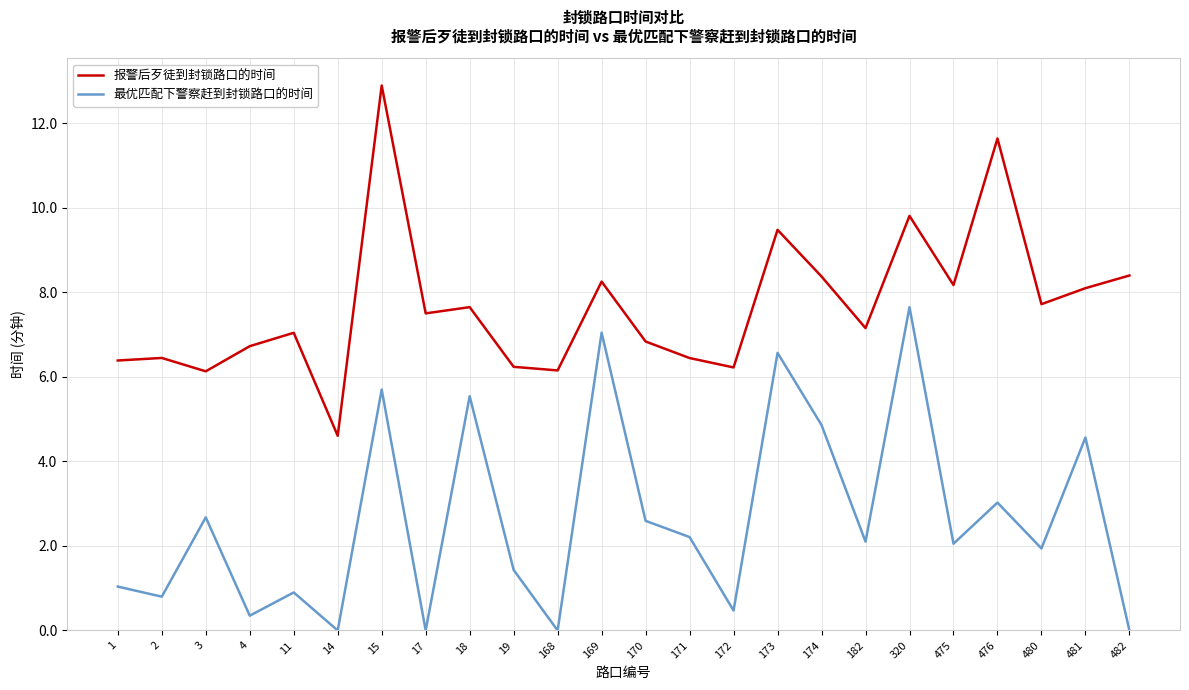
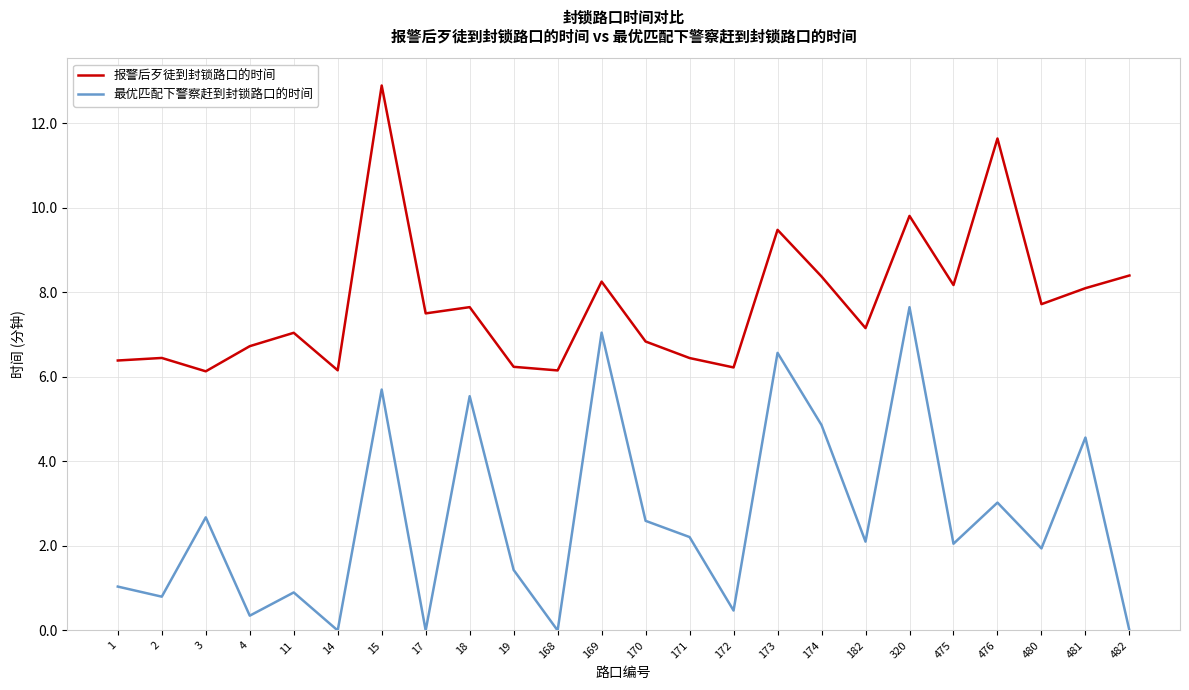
  {
    "报警后歹徒到封锁路口的时间": {
      "1": 6.4,
      "2": 6.4,
      "3": 6.1,
      "4": 6.7,
      "11": 7.0,
-     "14": 4.6,
+     "14": 6.2,
      "15": 12.9,
      "17": 7.5,
      "18": 7.7,
      "19": 6.2,
      "168": 6.2,
      "169": 8.3,
      "170": 6.8,
      "171": 6.4,
      "172": 6.2,
      "173": 9.5,
      "174": 8.4,
      "182": 7.2,
      "320": 9.8,
      "475": 8.2,
      "476": 11.6,
      "480": 7.7,
      "481": 8.1,
      "482": 8.4
    },
    "最优匹配下警察赶到封锁路口的时间": {
      "1": 1.0,
      "2": 0.8,
      "3": 2.7,
      "4": 0.4,
      "11": 0.9,
      "14": 0.0,
      "15": 5.7,
      "17": 0.0,
      "18": 5.5,
      "19": 1.4,
      "168": 0.0,
      "169": 7.0,
      "170": 2.6,
      "171": 2.2,
      "172": 0.5,
      "173": 6.6,
      "174": 4.9,
      "182": 2.1,
      "320": 7.6,
      "475": 2.1,
      "476": 3.0,
      "480": 1.9,
      "481": 4.6,
      "482": 0.0
    }
  }
